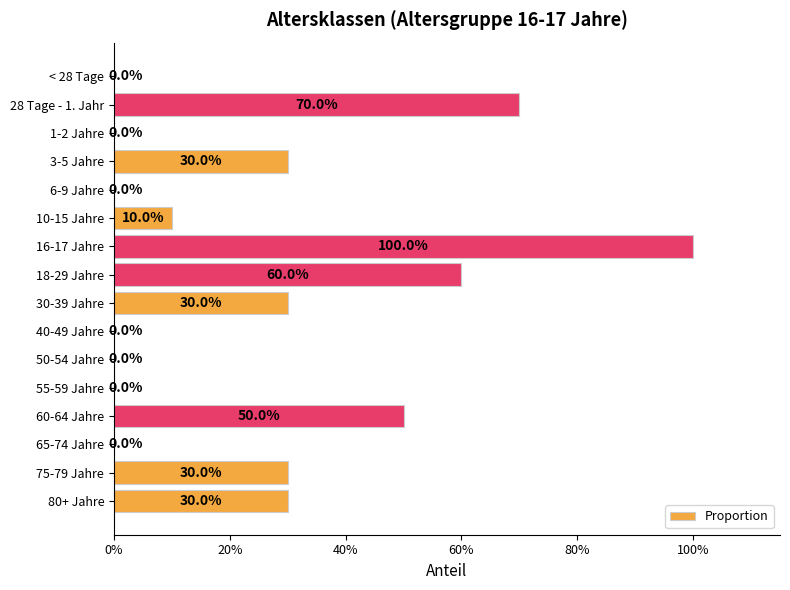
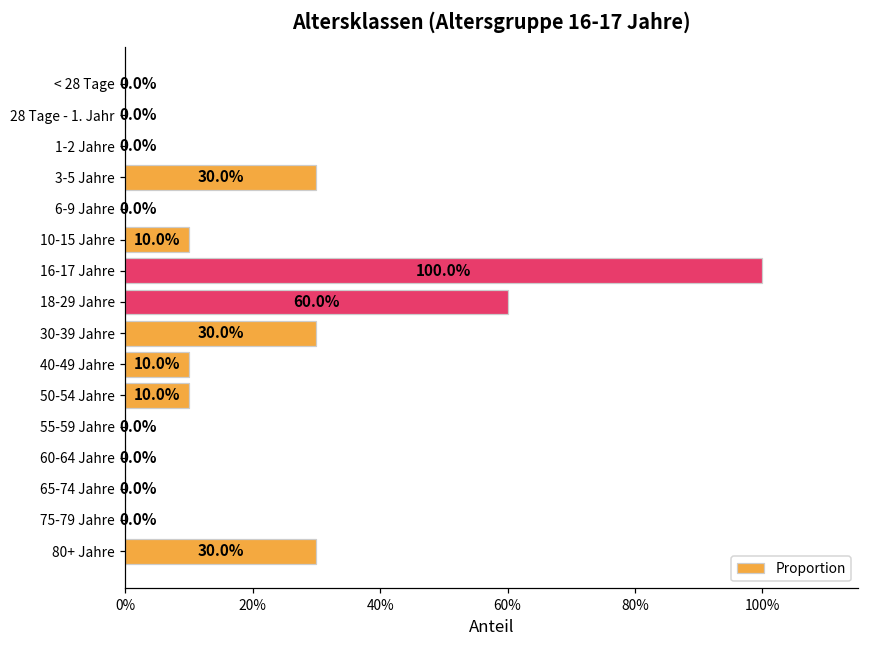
  {
    "< 28 Tage": "0.0%",
-   "28 Tage - 1. Jahr": "70.0%",
+   "28 Tage - 1. Jahr": "0.0%",
    "1-2 Jahre": "0.0%",
    "3-5 Jahre": "30.0%",
    "6-9 Jahre": "0.0%",
    "10-15 Jahre": "10.0%",
    "16-17 Jahre": "100.0%",
    "18-29 Jahre": "60.0%",
    "30-39 Jahre": "30.0%",
-   "40-49 Jahre": "0.0%",
-   "50-54 Jahre": "0.0%",
+   "40-49 Jahre": "10.0%",
+   "50-54 Jahre": "10.0%",
    "55-59 Jahre": "0.0%",
-   "60-64 Jahre": "50.0%",
+   "60-64 Jahre": "0.0%",
    "65-74 Jahre": "0.0%",
-   "75-79 Jahre": "30.0%",
+   "75-79 Jahre": "0.0%",
    "80+ Jahre": "30.0%"
  }
